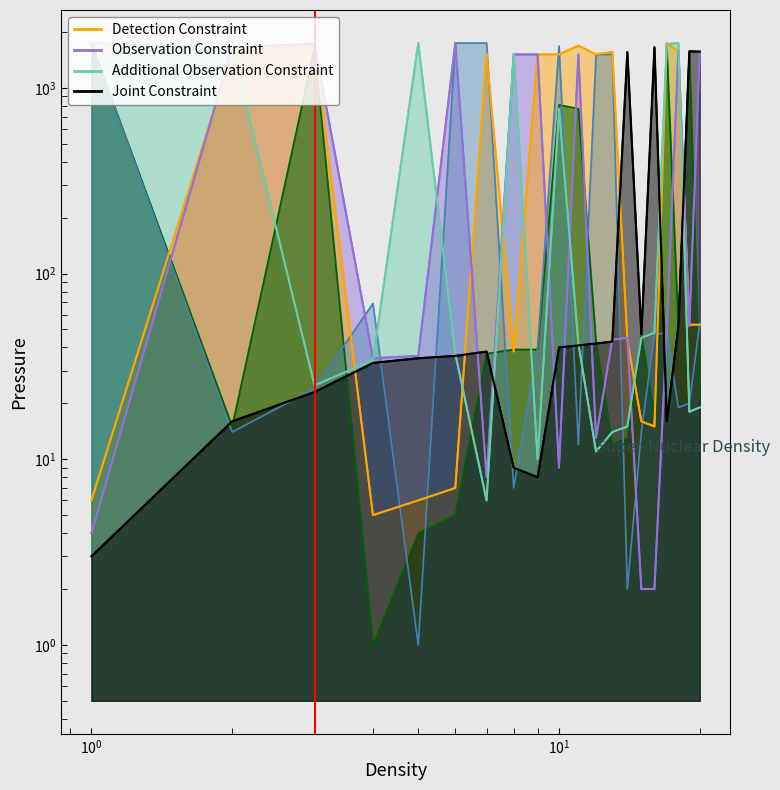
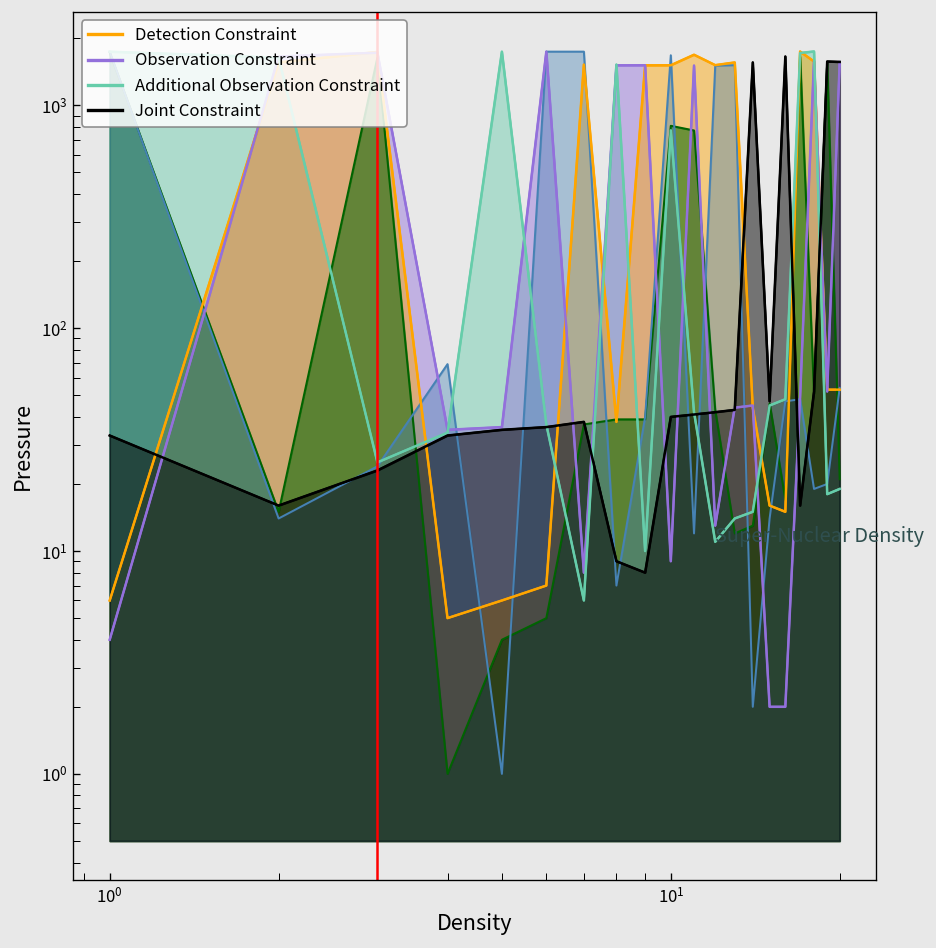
  {
    "Detection Constraint": {
      "10^0": 6,
      "10^1": 1500
    },
    "Joint Constraint": {
-     "10^0": 3,
+     "10^0": 33,
      "10^1": 40
    }
  }
